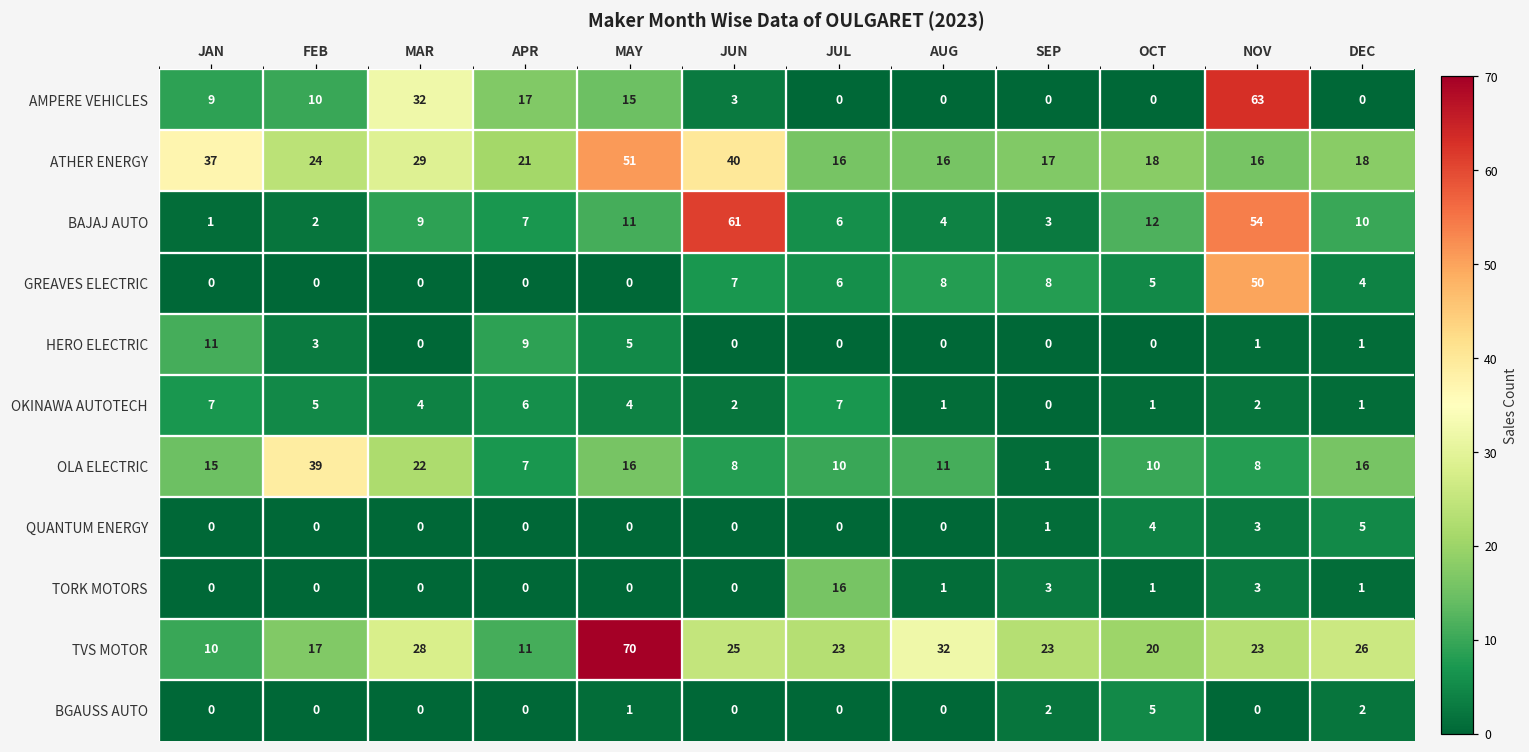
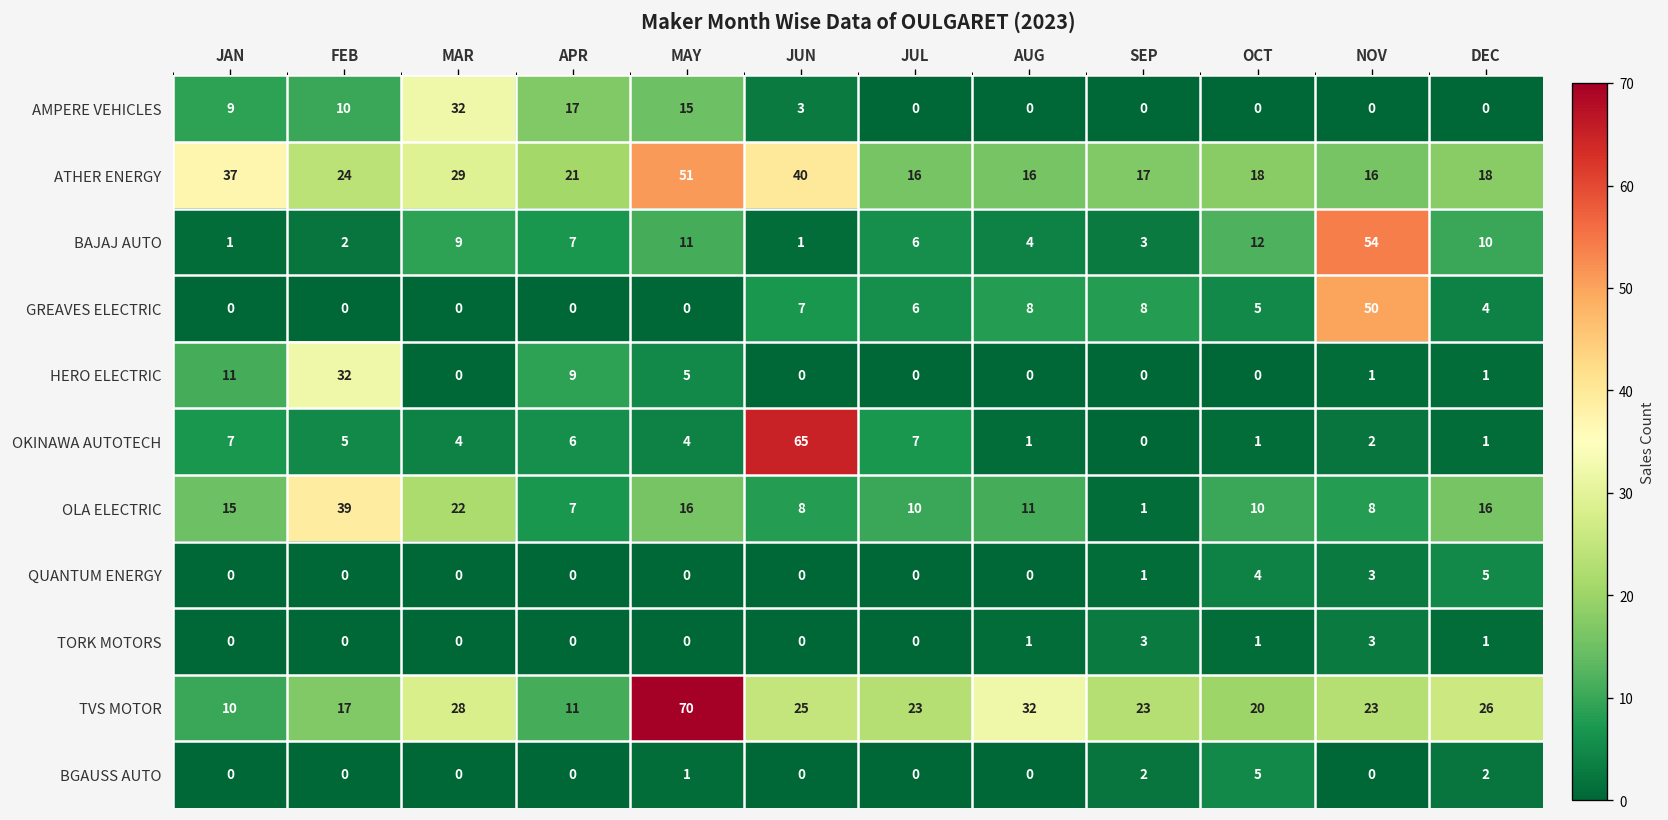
  {
    "AMPERE VEHICLES": {
      "JAN": 9,
      "FEB": 10,
      "MAR": 32,
      "APR": 17,
      "MAY": 15,
      "JUN": 3,
      "JUL": 0,
      "AUG": 0,
      "SEP": 0,
      "OCT": 0,
-     "NOV": 63,
+     "NOV": 0,
      "DEC": 0
    },
    "ATHER ENERGY": {
      "JAN": 37,
      "FEB": 24,
      "MAR": 29,
      "APR": 21,
      "MAY": 51,
      "JUN": 40,
      "JUL": 16,
      "AUG": 16,
      "SEP": 17,
      "OCT": 18,
      "NOV": 16,
      "DEC": 18
    },
    "BAJAJ AUTO": {
      "JAN": 1,
      "FEB": 2,
      "MAR": 9,
      "APR": 7,
      "MAY": 11,
-     "JUN": 61,
+     "JUN": 1,
      "JUL": 6,
      "AUG": 4,
      "SEP": 3,
      "OCT": 12,
      "NOV": 54,
      "DEC": 10
    },
    "GREAVES ELECTRIC": {
      "JAN": 0,
      "FEB": 0,
      "MAR": 0,
      "APR": 0,
      "MAY": 0,
      "JUN": 7,
      "JUL": 6,
      "AUG": 8,
      "SEP": 8,
      "OCT": 5,
      "NOV": 50,
      "DEC": 4
    },
    "HERO ELECTRIC": {
      "JAN": 11,
-     "FEB": 3,
+     "FEB": 32,
      "MAR": 0,
      "APR": 9,
      "MAY": 5,
      "JUN": 0,
      "JUL": 0,
      "AUG": 0,
      "SEP": 0,
      "OCT": 0,
      "NOV": 1,
      "DEC": 1
    },
    "OKINAWA AUTOTECH": {
      "JAN": 7,
      "FEB": 5,
      "MAR": 4,
      "APR": 6,
      "MAY": 4,
-     "JUN": 2,
+     "JUN": 65,
      "JUL": 7,
      "AUG": 1,
      "SEP": 0,
      "OCT": 1,
      "NOV": 2,
      "DEC": 1
    },
    "OLA ELECTRIC": {
      "JAN": 15,
      "FEB": 39,
      "MAR": 22,
      "APR": 7,
      "MAY": 16,
      "JUN": 8,
      "JUL": 10,
      "AUG": 11,
      "SEP": 1,
      "OCT": 10,
      "NOV": 8,
      "DEC": 16
    },
    "QUANTUM ENERGY": {
      "JAN": 0,
      "FEB": 0,
      "MAR": 0,
      "APR": 0,
      "MAY": 0,
      "JUN": 0,
      "JUL": 0,
      "AUG": 0,
      "SEP": 1,
      "OCT": 4,
      "NOV": 3,
      "DEC": 5
    },
    "TORK MOTORS": {
      "JAN": 0,
      "FEB": 0,
      "MAR": 0,
      "APR": 0,
      "MAY": 0,
      "JUN": 0,
-     "JUL": 16,
+     "JUL": 0,
      "AUG": 1,
      "SEP": 3,
      "OCT": 1,
      "NOV": 3,
      "DEC": 1
    },
    "TVS MOTOR": {
      "JAN": 10,
      "FEB": 17,
      "MAR": 28,
      "APR": 11,
      "MAY": 70,
      "JUN": 25,
      "JUL": 23,
      "AUG": 32,
      "SEP": 23,
      "OCT": 20,
      "NOV": 23,
      "DEC": 26
    },
    "BGAUSS AUTO": {
      "JAN": 0,
      "FEB": 0,
      "MAR": 0,
      "APR": 0,
      "MAY": 1,
      "JUN": 0,
      "JUL": 0,
      "AUG": 0,
      "SEP": 2,
      "OCT": 5,
      "NOV": 0,
      "DEC": 2
    }
  }
